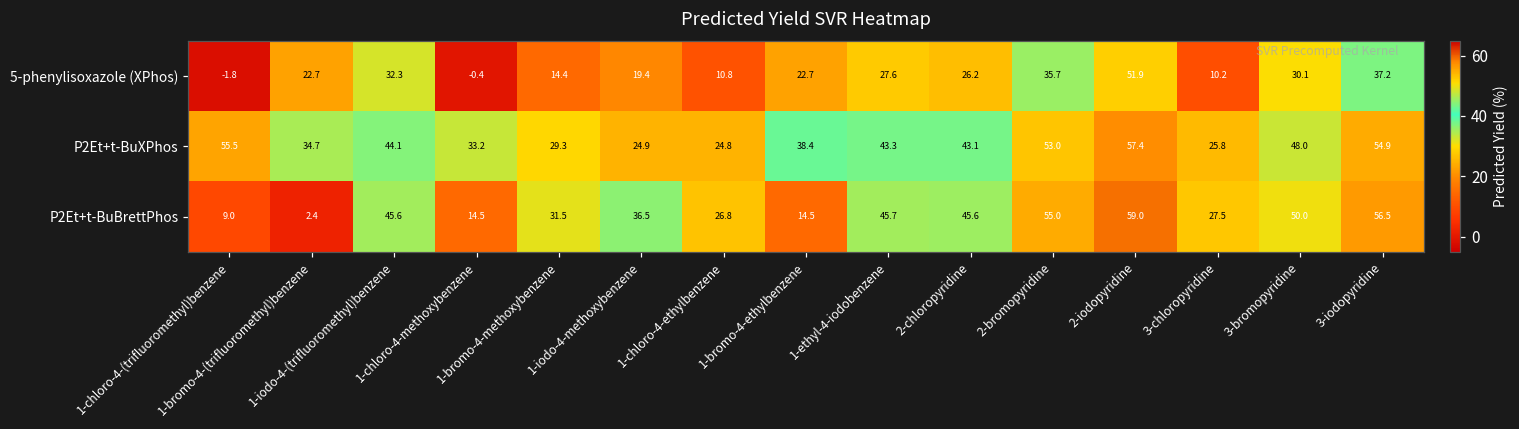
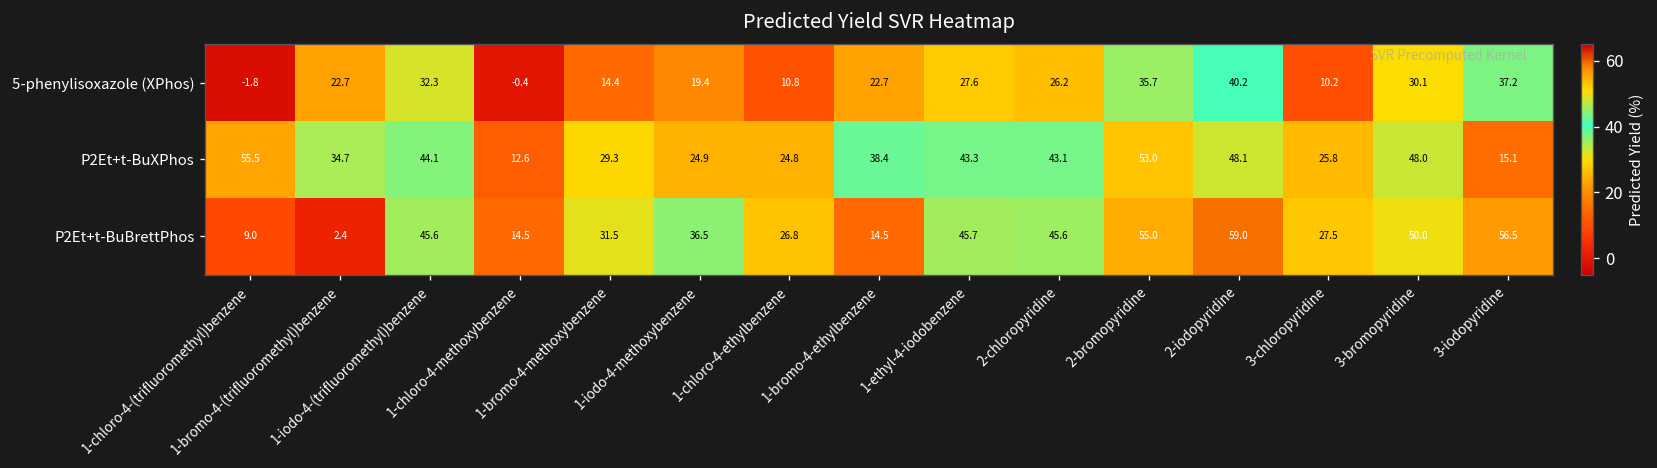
  {
    "5-phenylisoxazole (XPhos)": {
      "1-chloro-4-(trifluoromethyl)benzene": -1.8,
      "1-bromo-4-(trifluoromethyl)benzene": 22.7,
      "1-iodo-4-(trifluoromethyl)benzene": 32.3,
      "1-chloro-4-methoxybenzene": -0.4,
      "1-bromo-4-methoxybenzene": 14.4,
      "1-iodo-4-methoxybenzene": 19.4,
      "1-chloro-4-ethylbenzene": 10.8,
      "1-bromo-4-ethylbenzene": 22.7,
      "1-ethyl-4-iodobenzene": 27.6,
      "2-chloropyridine": 26.2,
      "2-bromopyridine": 35.7,
-     "2-iodopyridine": 51.9,
+     "2-iodopyridine": 40.2,
      "3-chloropyridine": 10.2,
      "3-iodopyridine": 37.2
    },
    "P2Et+t-BuXPhos": {
      "1-chloro-4-(trifluoromethyl)benzene": 55.5,
      "1-bromo-4-(trifluoromethyl)benzene": 34.7,
      "1-iodo-4-(trifluoromethyl)benzene": 44.1,
-     "1-chloro-4-methoxybenzene": 33.2,
+     "1-chloro-4-methoxybenzene": 12.6,
      "1-bromo-4-methoxybenzene": 29.3,
      "1-iodo-4-methoxybenzene": 24.9,
      "1-chloro-4-ethylbenzene": 24.8,
      "1-bromo-4-ethylbenzene": 38.4,
      "1-ethyl-4-iodobenzene": 43.3,
      "2-chloropyridine": 43.1,
      "2-bromopyridine": 53.0,
-     "2-iodopyridine": 57.4,
+     "2-iodopyridine": 48.1,
      "3-chloropyridine": 25.8,
      "3-bromopyridine": 48.0,
-     "3-iodopyridine": 54.9
+     "3-iodopyridine": 15.1
    },
    "P2Et+t-BuBrettPhos": {
      "1-chloro-4-(trifluoromethyl)benzene": 9.0,
      "1-bromo-4-(trifluoromethyl)benzene": 2.4,
      "1-iodo-4-(trifluoromethyl)benzene": 45.6,
      "1-chloro-4-methoxybenzene": 14.5,
      "1-bromo-4-methoxybenzene": 31.5,
      "1-iodo-4-methoxybenzene": 36.5,
      "1-chloro-4-ethylbenzene": 26.8,
      "1-bromo-4-ethylbenzene": 14.5,
      "1-ethyl-4-iodobenzene": 45.7,
      "2-chloropyridine": 45.6,
      "2-bromopyridine": 55.0,
      "2-iodopyridine": 59.0,
      "3-chloropyridine": 27.5,
      "3-bromopyridine": 50.0,
      "3-iodopyridine": 56.5
    }
  }
